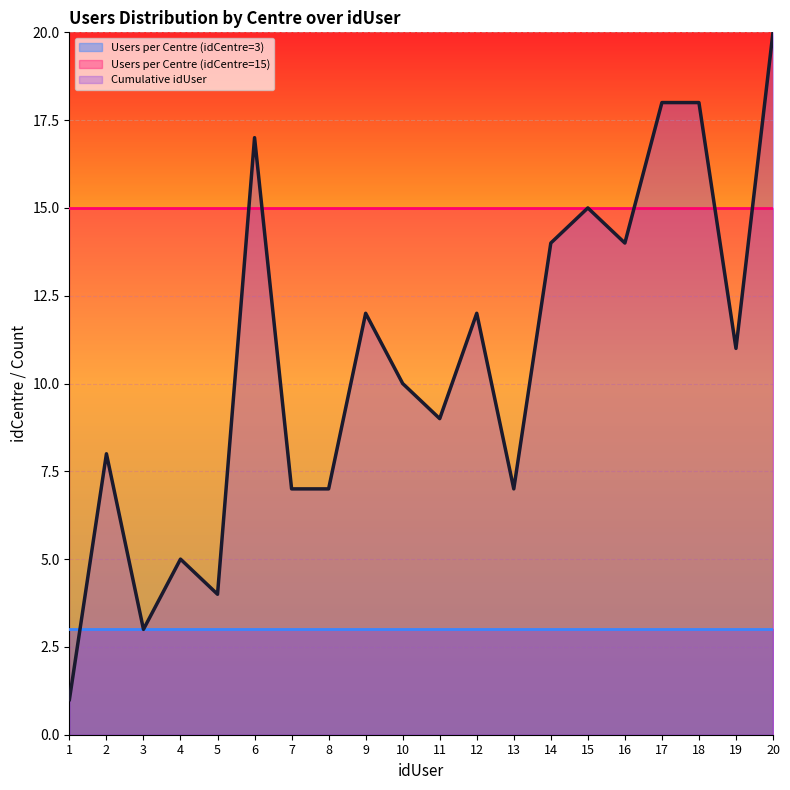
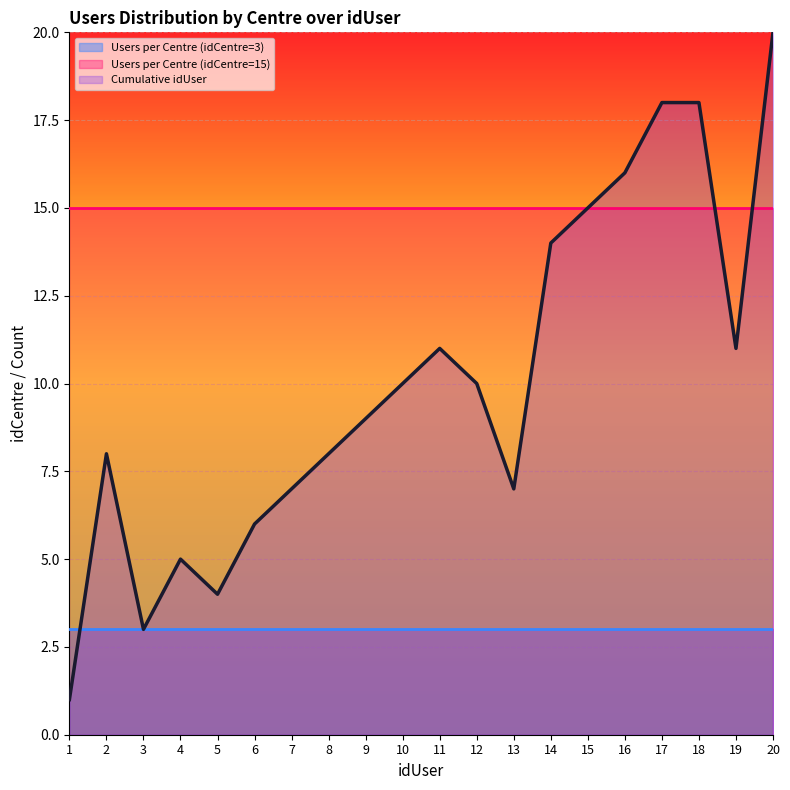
  {
    "Users per Centre (idCentre=3)": {
      "1": 3,
      "2": 3,
      "4": 3,
      "5": 3,
      "6": 3,
      "7": 3,
      "8": 3,
      "9": 3,
      "10": 3,
      "11": 3,
      "12": 3,
      "13": 3,
      "14": 3,
      "15": 3,
      "16": 3,
      "17": 3,
      "18": 3,
      "19": 3,
      "20": 3
    },
    "Users per Centre (idCentre=15)": {
      "1": 15,
      "2": 15,
      "3": 15,
      "4": 15,
      "5": 15,
      "6": 15,
      "7": 15,
      "8": 15,
      "9": 15,
      "10": 15,
      "11": 15,
      "12": 15,
      "13": 15,
      "14": 15,
      "16": 15,
      "17": 15,
      "18": 15,
      "19": 15,
      "20": 15
    },
    "Cumulative idUser": {
      "1": 1,
      "2": 8,
      "4": 5,
      "5": 4,
-     "6": 17,
+     "6": 6,
      "7": 7,
-     "8": 7,
-     "9": 12,
+     "8": 8,
+     "9": 9,
      "10": 10,
-     "11": 9,
-     "12": 12,
+     "11": 11,
+     "12": 10,
      "13": 7,
      "14": 14,
-     "16": 14,
+     "16": 16,
      "17": 18,
      "18": 18,
      "19": 11,
      "20": 20
    }
  }
